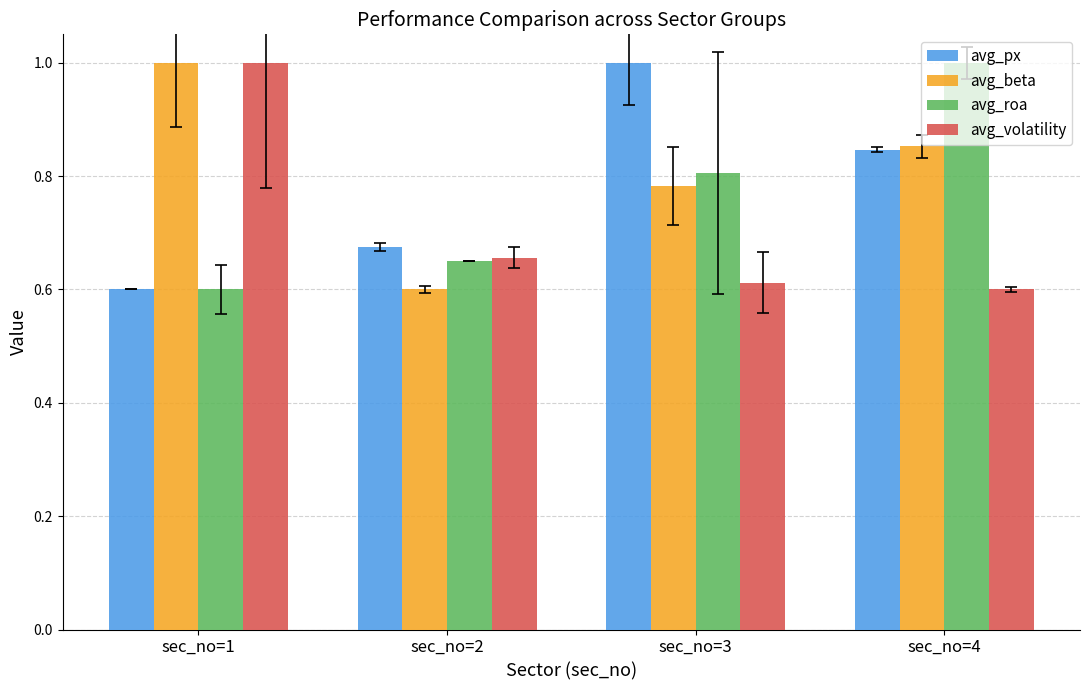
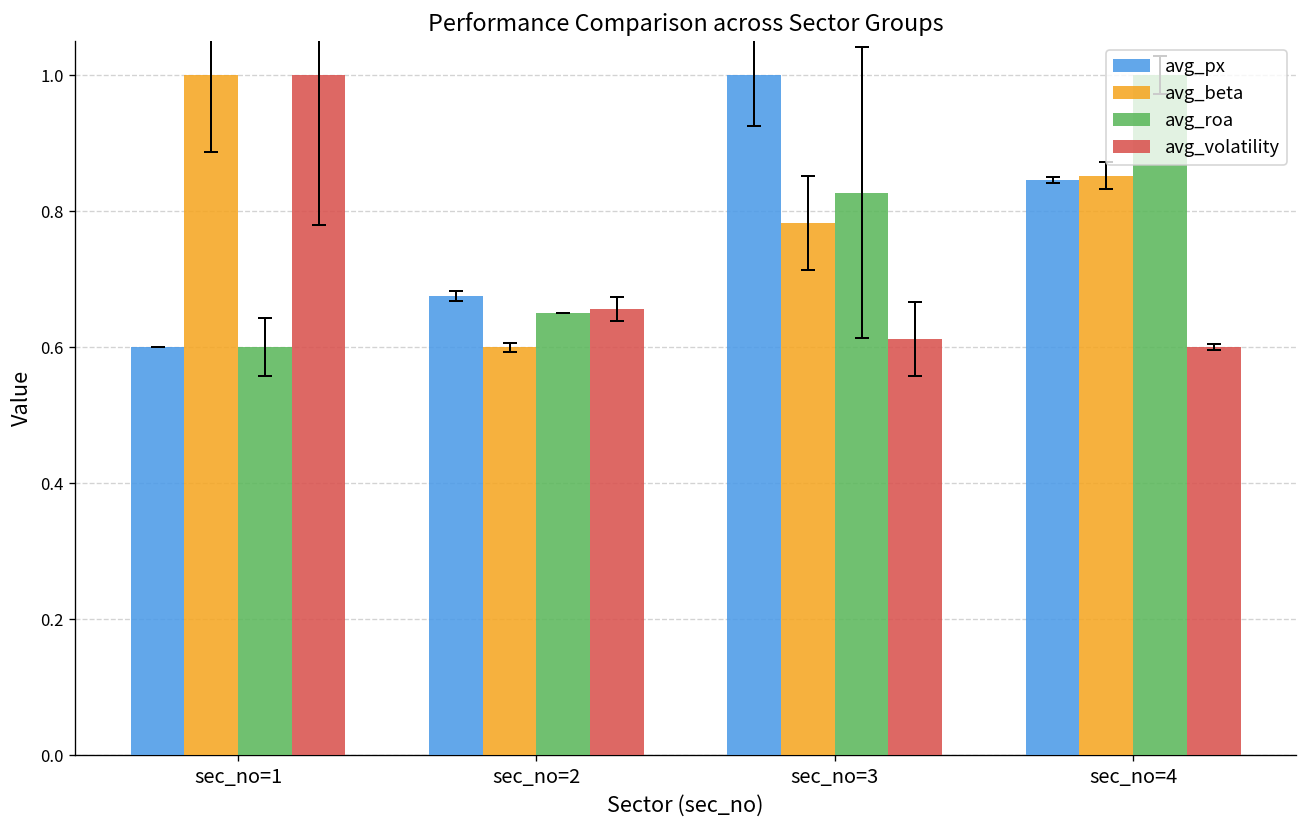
  {
    "avg_px": {
      "sec_no=1": 0.60,
      "sec_no=2": 0.68,
      "sec_no=3": 1.00,
      "sec_no=4": 0.85
    },
    "avg_beta": {
      "sec_no=1": 1.00,
      "sec_no=2": 0.60,
      "sec_no=3": 0.78,
      "sec_no=4": 0.85
    },
    "avg_roa": {
      "sec_no=1": 0.60,
      "sec_no=2": 0.65,
-     "sec_no=3": 0.81
+     "sec_no=3": 0.83
    },
    "avg_volatility": {
      "sec_no=1": 1.00,
      "sec_no=2": 0.66,
      "sec_no=3": 0.61,
      "sec_no=4": 0.60
    }
  }
